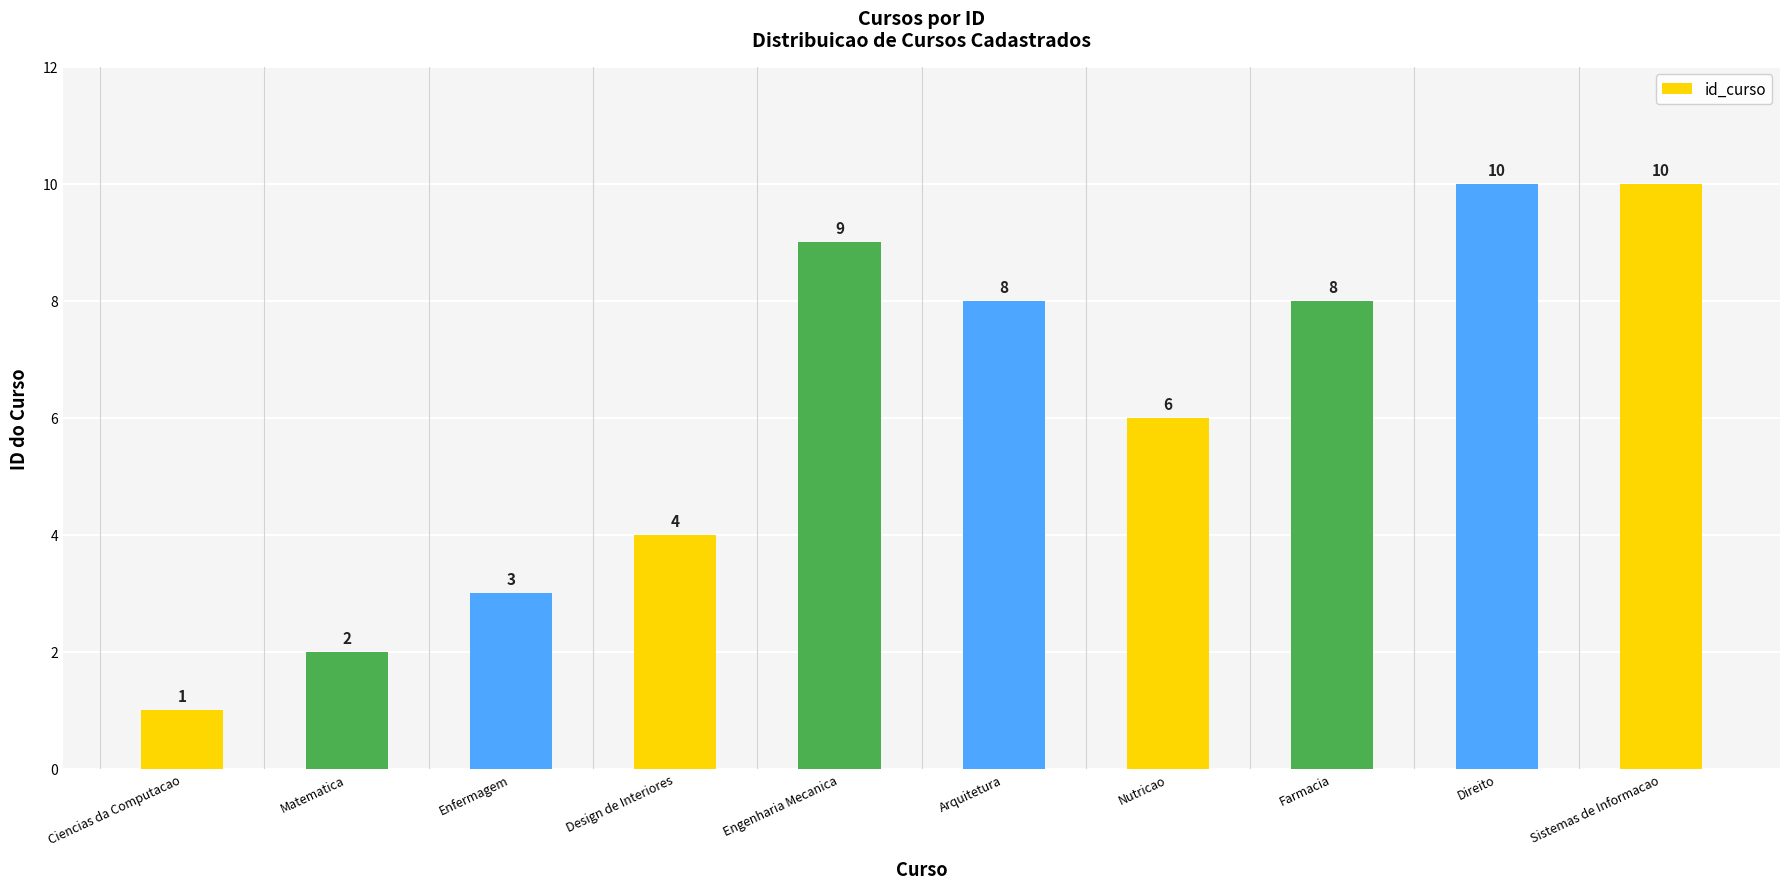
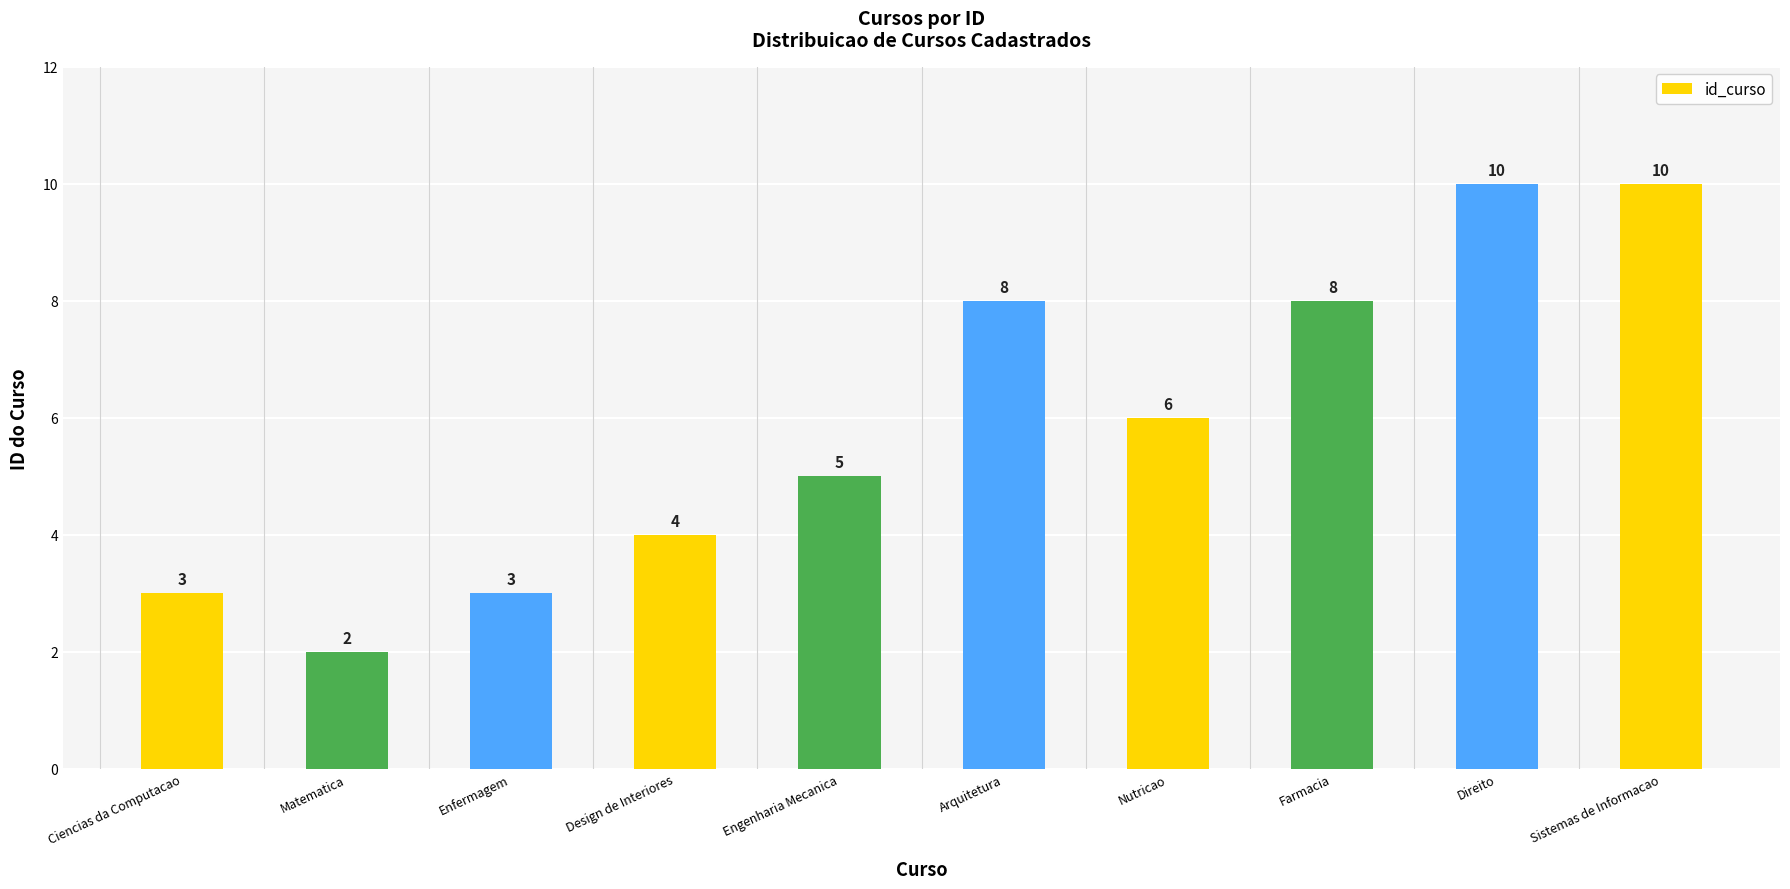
  {
-   "Ciencias da Computacao": 1,
+   "Ciencias da Computacao": 3,
    "Matematica": 2,
    "Enfermagem": 3,
    "Design de Interiores": 4,
-   "Engenharia Mecanica": 9,
+   "Engenharia Mecanica": 5,
    "Arquitetura": 8,
    "Nutricao": 6,
    "Farmacia": 8,
    "Direito": 10,
    "Sistemas de Informacao": 10
  }
